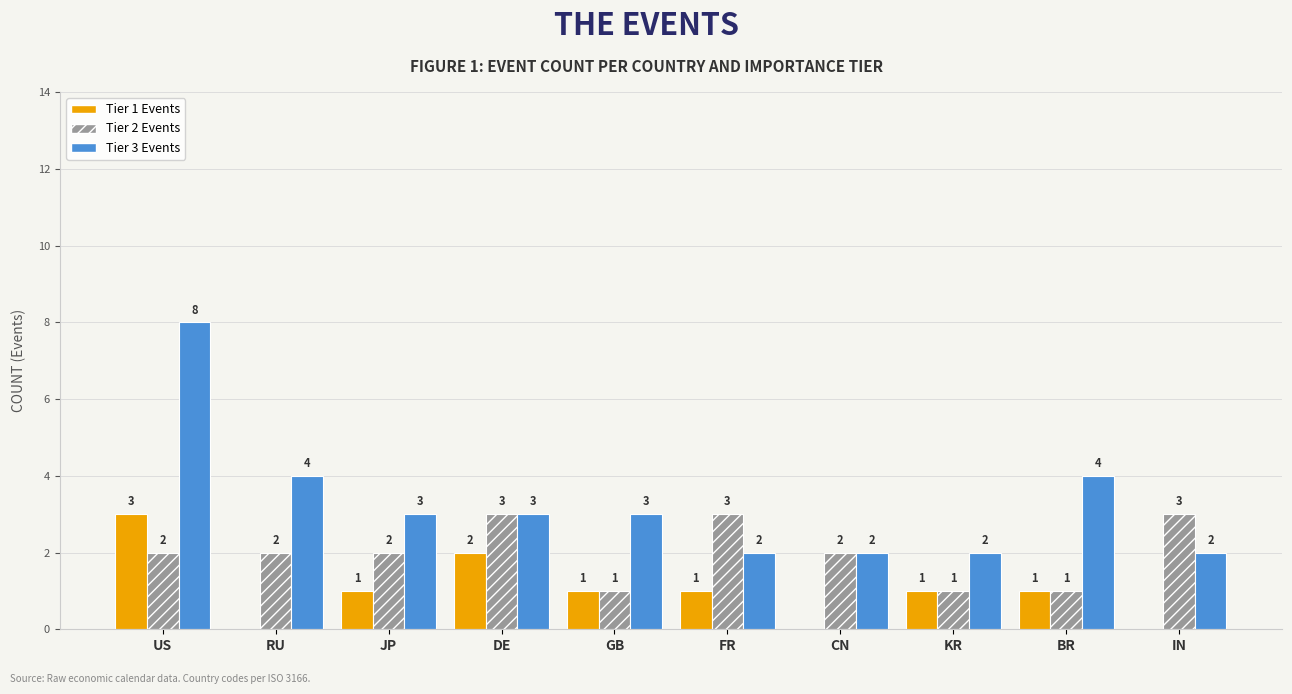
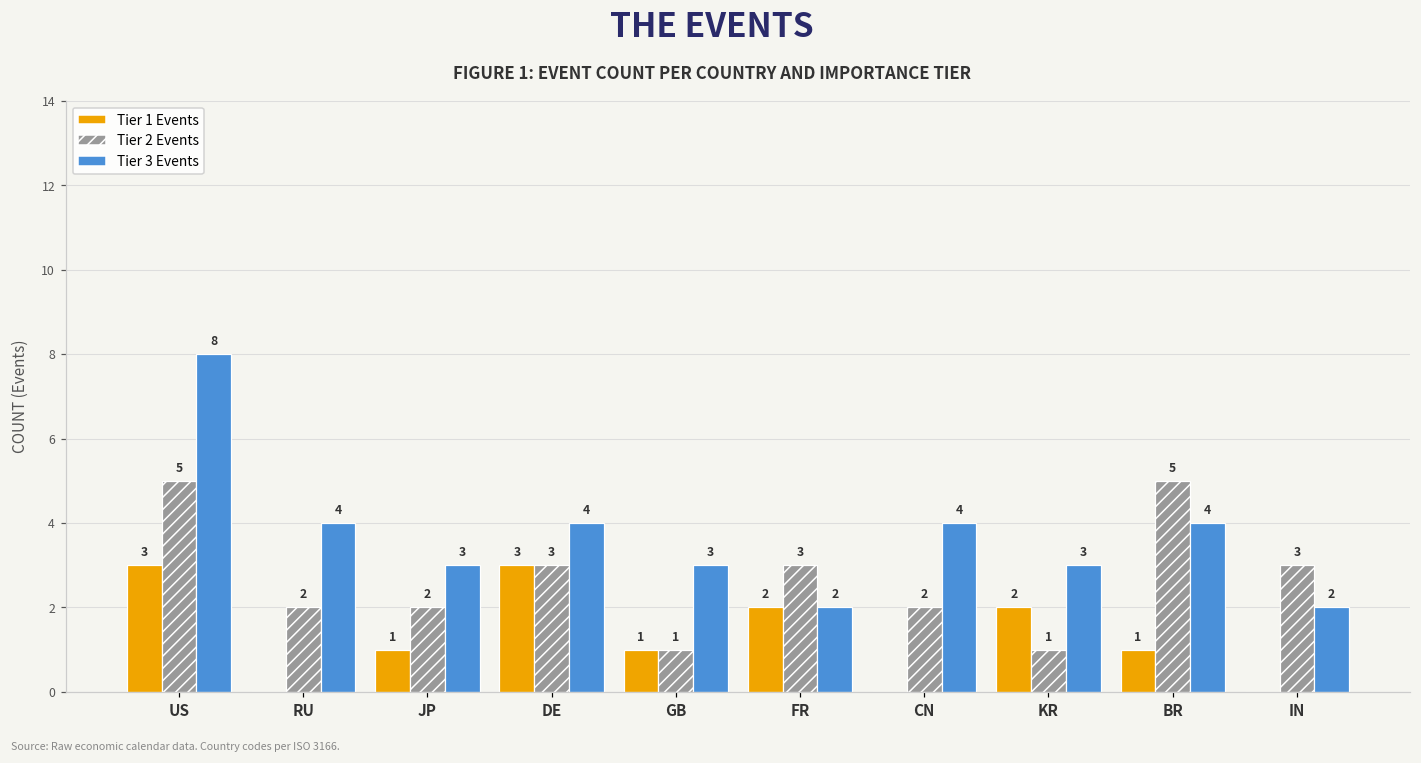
  {
    "Tier 1 Events": {
      "US": 3,
      "JP": 1,
-     "DE": 2,
+     "DE": 3,
      "GB": 1,
-     "FR": 1,
-     "KR": 1,
+     "FR": 2,
+     "KR": 2,
      "BR": 1
    },
    "Tier 2 Events": {
-     "US": 2,
+     "US": 5,
      "RU": 2,
      "JP": 2,
      "DE": 3,
      "GB": 1,
      "FR": 3,
      "CN": 2,
      "KR": 1,
-     "BR": 1,
+     "BR": 5,
      "IN": 3
    },
    "Tier 3 Events": {
      "US": 8,
      "RU": 4,
      "JP": 3,
-     "DE": 3,
+     "DE": 4,
      "GB": 3,
      "FR": 2,
-     "CN": 2,
-     "KR": 2,
+     "CN": 4,
+     "KR": 3,
      "BR": 4,
      "IN": 2
    }
  }
